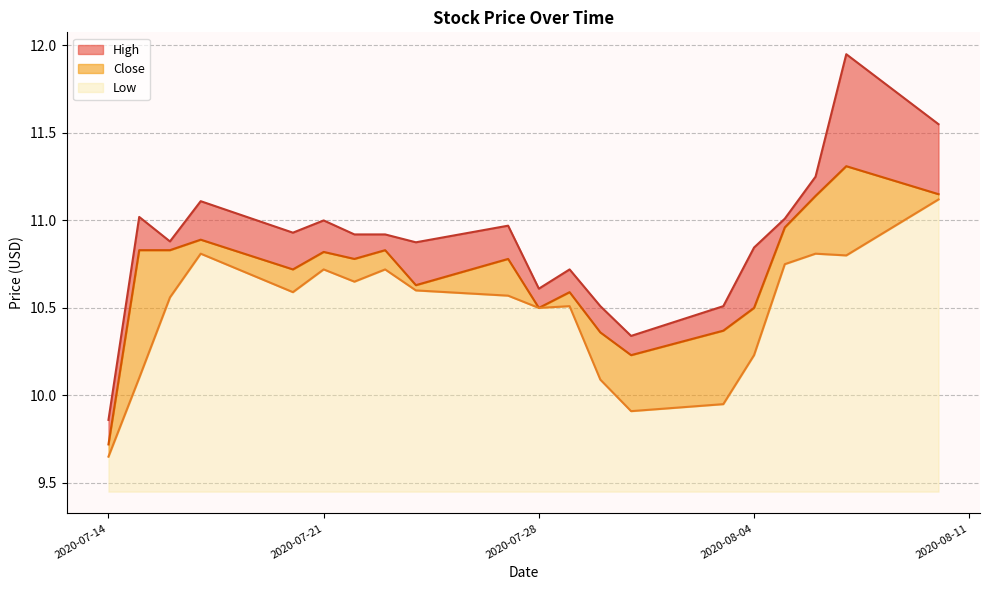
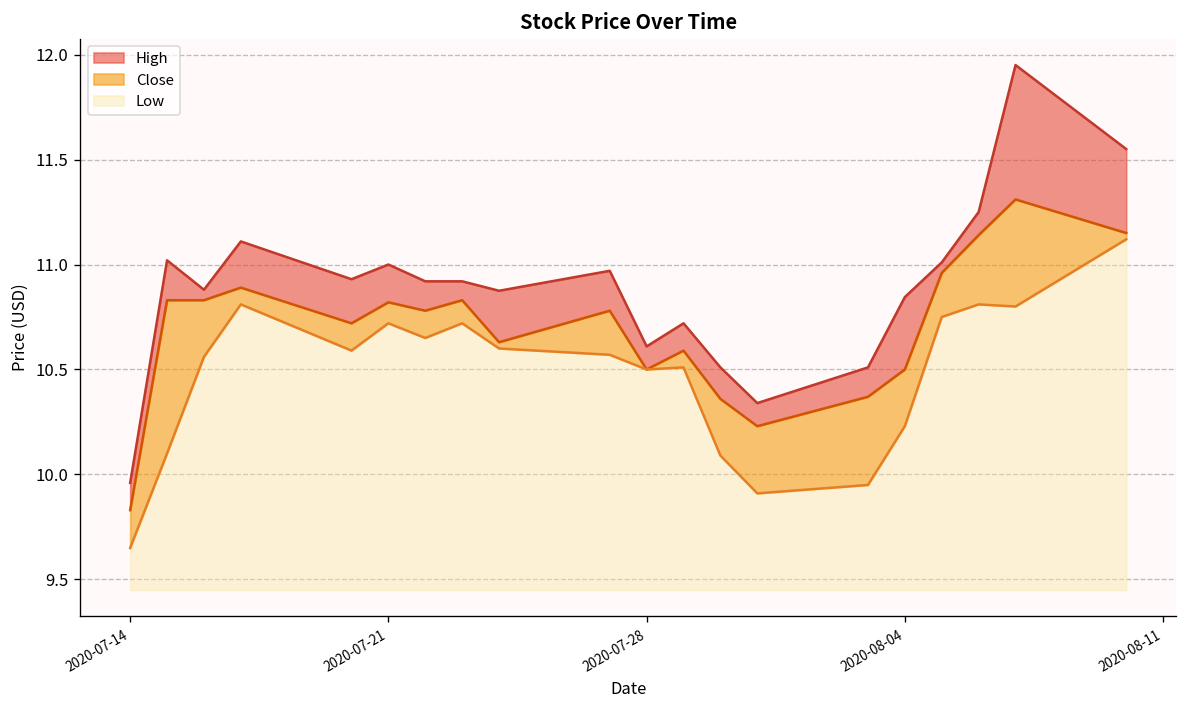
  {
    "High": {
-     "2020-07-14": 9.86,
+     "2020-07-14": 9.96,
      "2020-07-21": 11.00,
      "2020-07-28": 10.61,
      "2020-08-04": 10.85
    },
    "Close": {
-     "2020-07-14": 9.72,
+     "2020-07-14": 9.83,
      "2020-07-21": 10.82,
      "2020-08-04": 10.50
    },
    "Low": {
      "2020-07-14": 9.65,
      "2020-07-21": 10.72,
      "2020-08-04": 10.23
    }
  }
